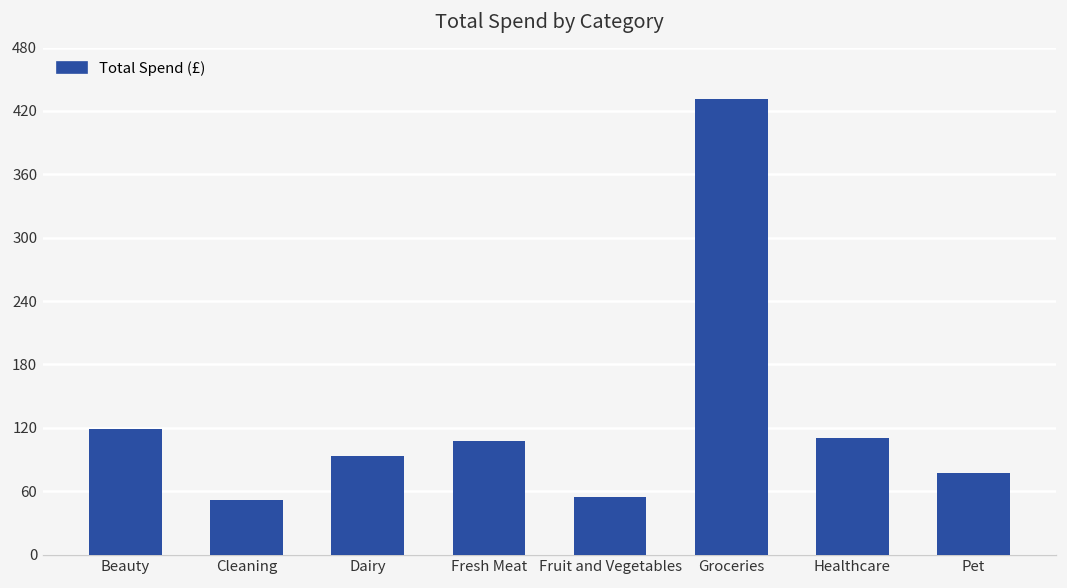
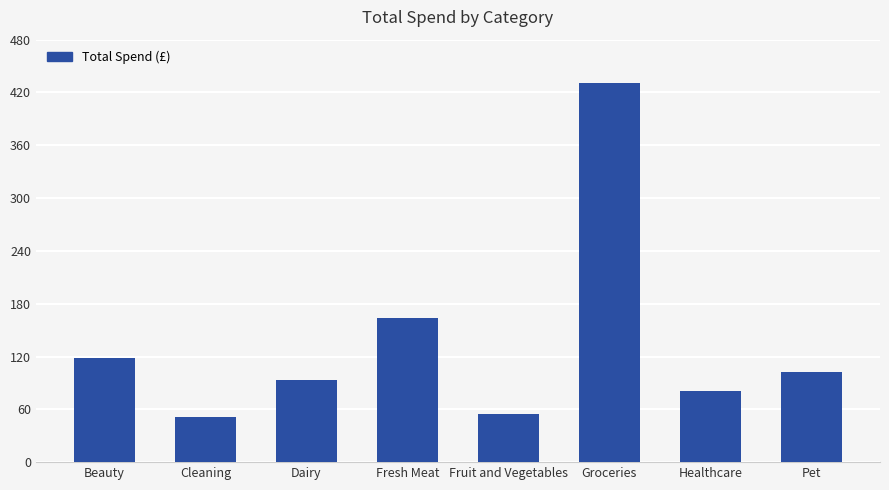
  {
    "Beauty": 120,
    "Cleaning": 50,
    "Dairy": 90,
-   "Fresh Meat": 110,
+   "Fresh Meat": 160,
    "Fruit and Vegetables": 50,
    "Groceries": 430,
-   "Healthcare": 110,
-   "Pet": 80
+   "Healthcare": 80,
+   "Pet": 100
  }
